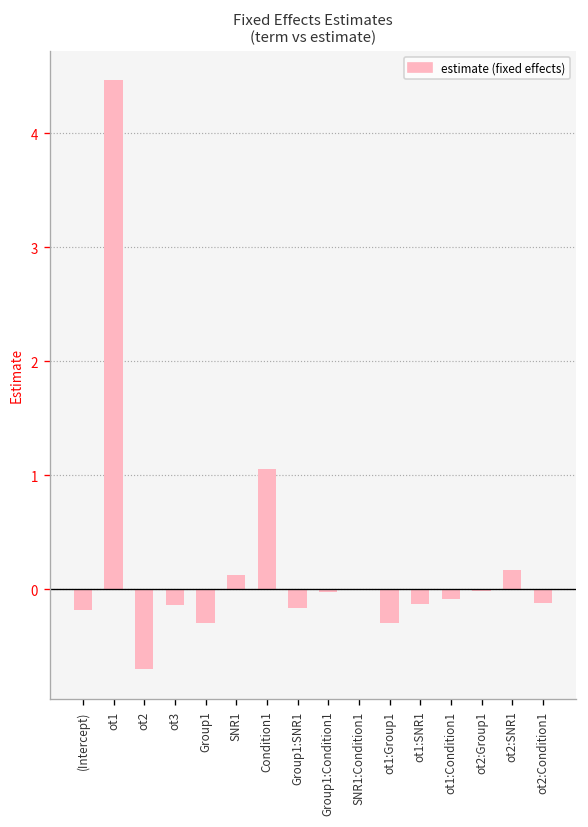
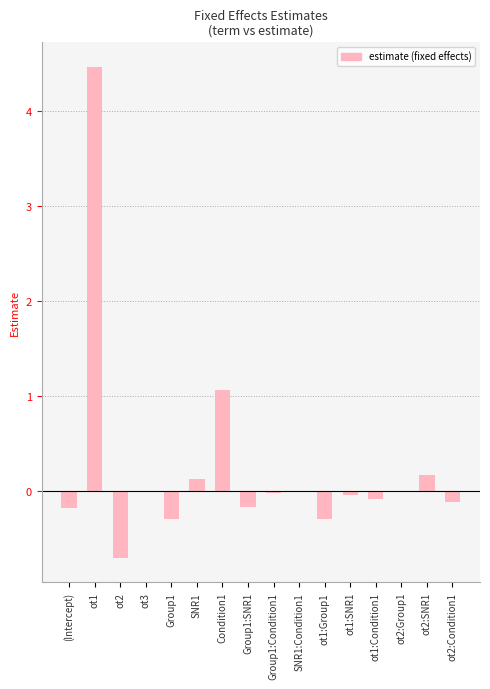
  {
    "(Intercept)": -0.2,
    "ot1": 4.5,
    "ot2": -0.7,
-   "ot3": -0.1,
+   "ot3": 0.0,
    "Group1": -0.3,
    "SNR1": 0.1,
    "Condition1": 1.1,
    "Group1:SNR1": -0.2,
    "Group1:Condition1": 0.0,
    "ot1:Group1": -0.3,
-   "ot1:SNR1": -0.1,
+   "ot1:SNR1": 0.0,
    "ot1:Condition1": -0.1,
    "ot2:SNR1": 0.2,
    "ot2:Condition1": -0.1
  }
